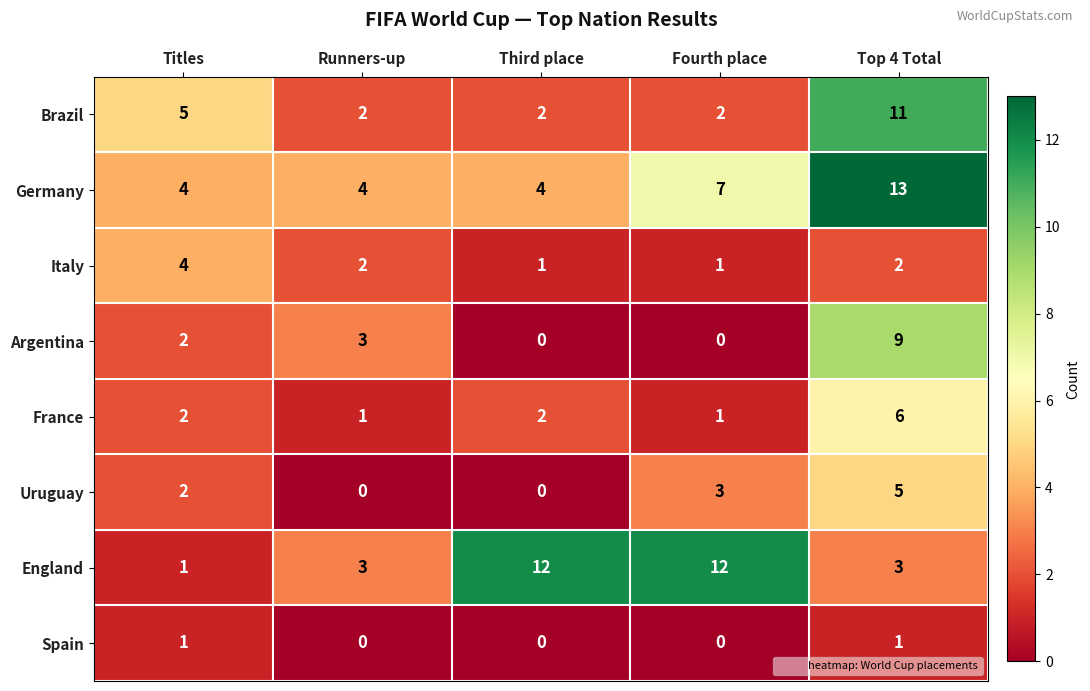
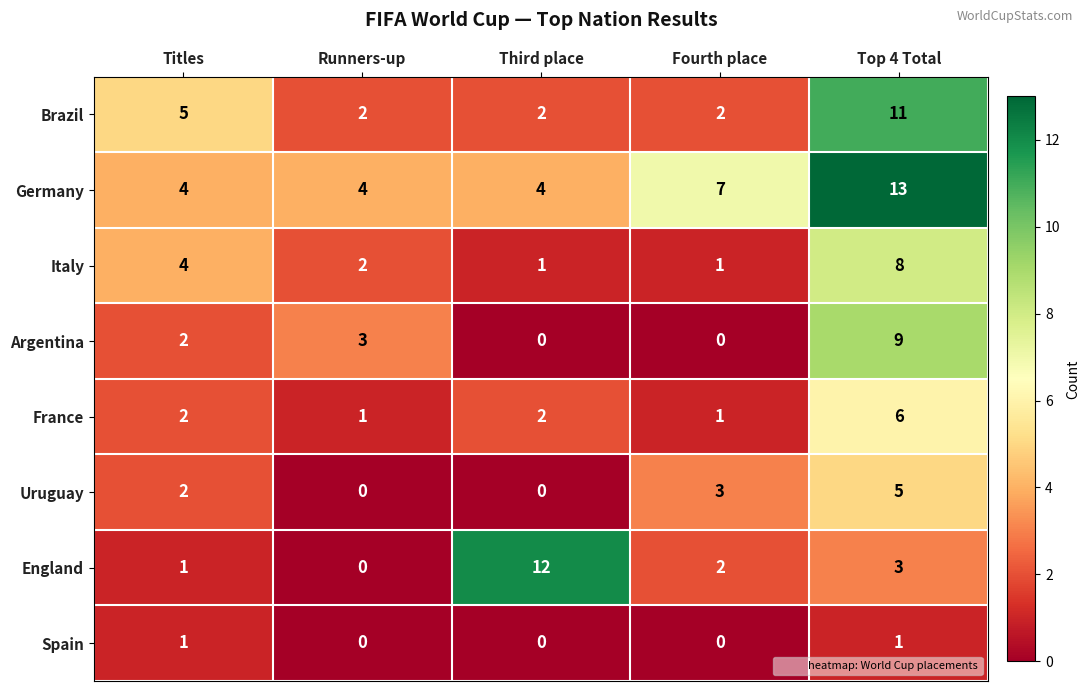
  {
    "Brazil": {
      "Titles": 5,
      "Runners-up": 2,
      "Third place": 2,
      "Fourth place": 2,
      "Top 4 Total": 11
    },
    "Germany": {
      "Titles": 4,
      "Runners-up": 4,
      "Third place": 4,
      "Fourth place": 7,
      "Top 4 Total": 13
    },
    "Italy": {
      "Titles": 4,
      "Runners-up": 2,
      "Third place": 1,
      "Fourth place": 1,
-     "Top 4 Total": 2
+     "Top 4 Total": 8
    },
    "Argentina": {
      "Titles": 2,
      "Runners-up": 3,
      "Third place": 0,
      "Fourth place": 0,
      "Top 4 Total": 9
    },
    "France": {
      "Titles": 2,
      "Runners-up": 1,
      "Third place": 2,
      "Fourth place": 1,
      "Top 4 Total": 6
    },
    "Uruguay": {
      "Titles": 2,
      "Runners-up": 0,
      "Third place": 0,
      "Fourth place": 3,
      "Top 4 Total": 5
    },
    "England": {
      "Titles": 1,
-     "Runners-up": 3,
+     "Runners-up": 0,
      "Third place": 12,
-     "Fourth place": 12,
+     "Fourth place": 2,
      "Top 4 Total": 3
    },
    "Spain": {
      "Titles": 1,
      "Runners-up": 0,
      "Third place": 0,
      "Fourth place": 0,
      "Top 4 Total": 1
    }
  }
